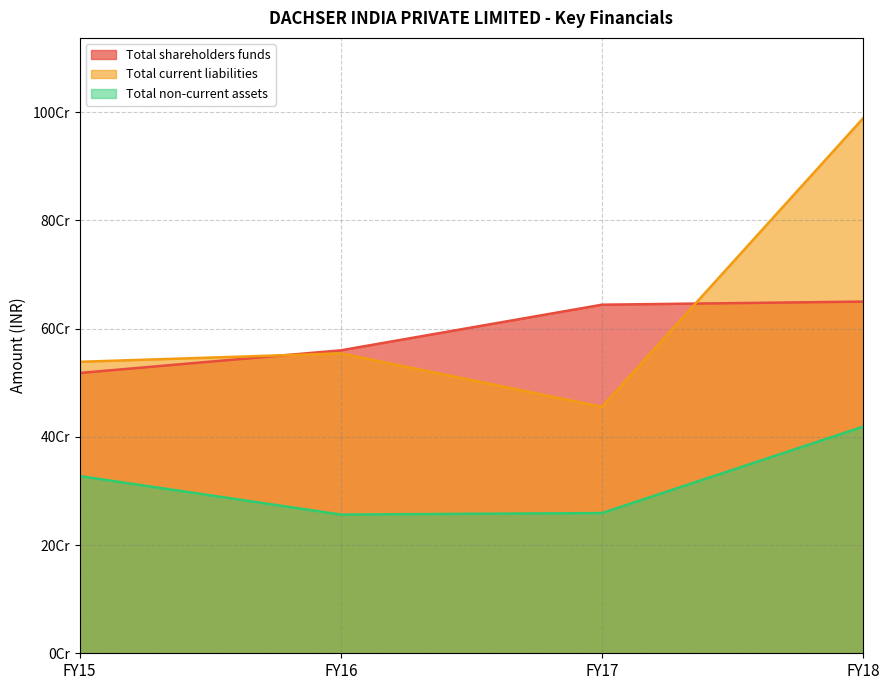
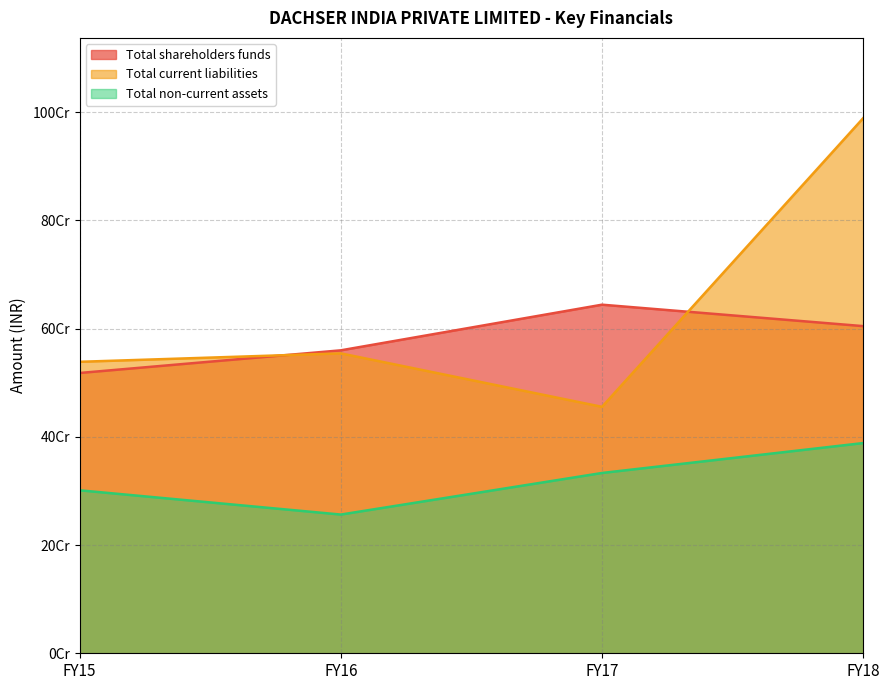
  {
    "Total shareholders funds": {
      "FY15": "52Cr",
      "FY16": "56Cr",
      "FY17": "64Cr",
-     "FY18": "65Cr"
+     "FY18": "60Cr"
    },
    "Total current liabilities": {
      "FY15": "54Cr",
      "FY16": "55Cr",
      "FY17": "46Cr",
      "FY18": "99Cr"
    },
    "Total non-current assets": {
-     "FY15": "33Cr",
+     "FY15": "30Cr",
      "FY16": "26Cr",
-     "FY17": "26Cr",
-     "FY18": "42Cr"
+     "FY17": "33Cr",
+     "FY18": "39Cr"
    }
  }
